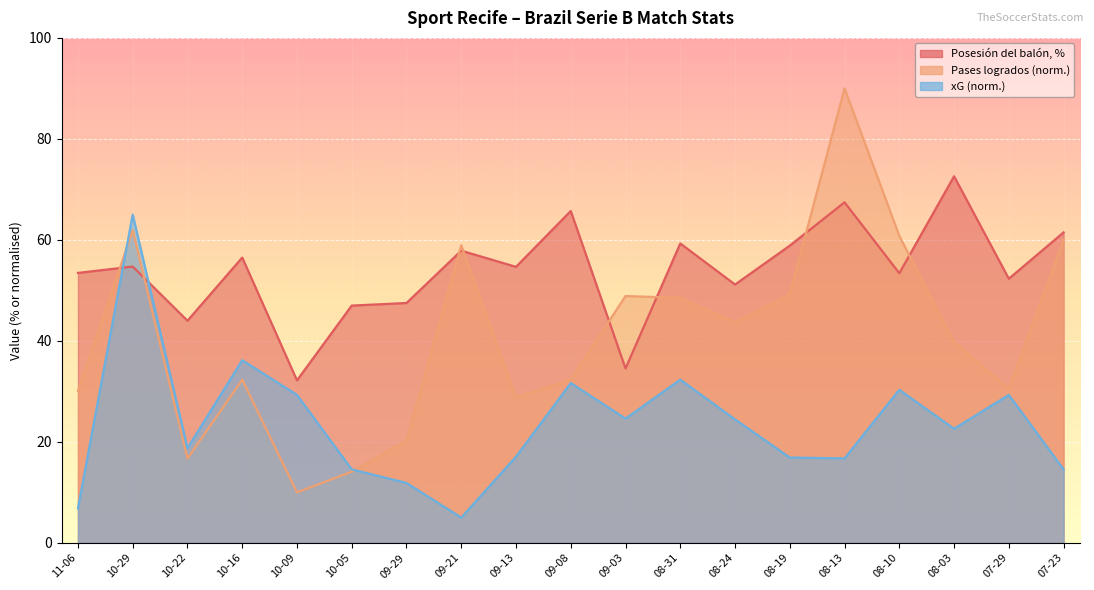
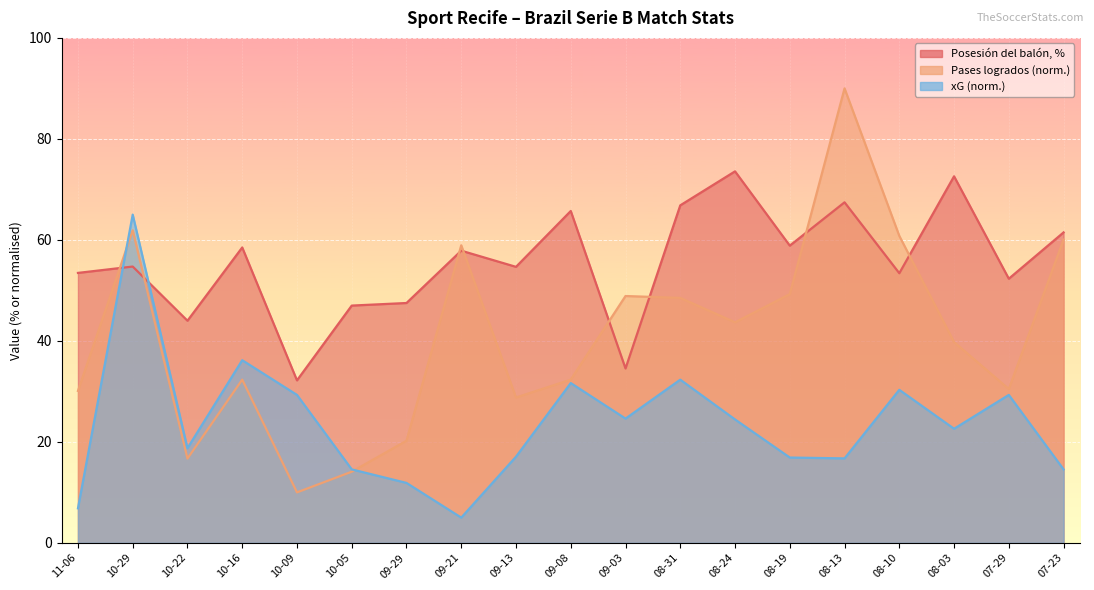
  {
    "Posesión del balón, %": {
      "11-06": 53,
      "10-29": 55,
      "10-22": 44,
-     "10-16": 57,
+     "10-16": 59,
      "10-09": 32,
      "10-05": 47,
      "09-29": 48,
      "09-21": 58,
      "09-13": 55,
      "09-08": 66,
      "09-03": 35,
-     "08-31": 59,
-     "08-24": 51,
+     "08-31": 67,
+     "08-24": 74,
      "08-19": 59,
      "08-13": 67,
      "08-10": 53,
      "08-03": 73,
      "07-29": 52,
      "07-23": 61
    }
  }
